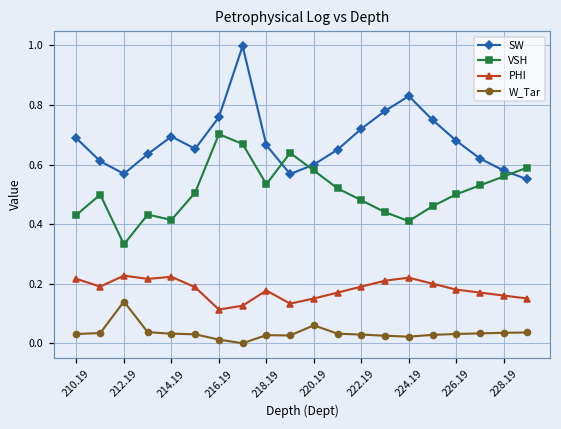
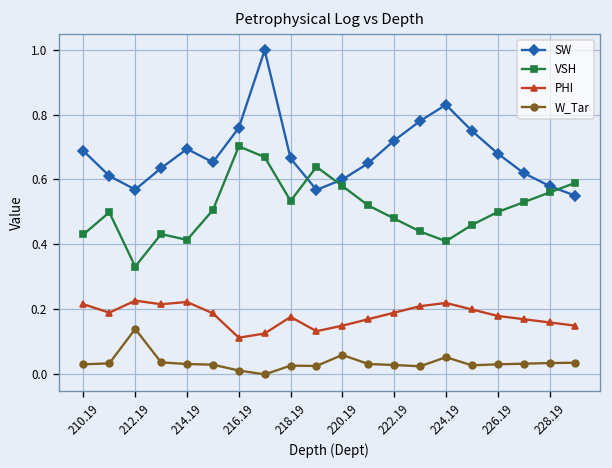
  {
    "SW": {
      "210.19": 0.69,
      "212.19": 0.57,
      "214.19": 0.69,
      "216.19": 0.76,
      "218.19": 0.67,
      "220.19": 0.60,
      "222.19": 0.72,
      "224.19": 0.83,
      "226.19": 0.68,
      "228.19": 0.58
    },
    "VSH": {
      "210.19": 0.43,
      "212.19": 0.33,
      "214.19": 0.41,
      "216.19": 0.70,
      "218.19": 0.53,
      "220.19": 0.58,
      "222.19": 0.48,
      "224.19": 0.41,
      "226.19": 0.50,
      "228.19": 0.56
    },
    "PHI": {
      "210.19": 0.22,
      "212.19": 0.23,
      "214.19": 0.22,
      "216.19": 0.11,
      "218.19": 0.18,
      "220.19": 0.15,
      "222.19": 0.19,
      "224.19": 0.22,
      "226.19": 0.18,
      "228.19": 0.16
    },
    "W_Tar": {
      "210.19": 0.03,
      "212.19": 0.14,
      "214.19": 0.03,
      "216.19": 0.01,
      "218.19": 0.03,
      "220.19": 0.06,
      "222.19": 0.03,
-     "224.19": 0.02,
+     "224.19": 0.05,
      "226.19": 0.03,
      "228.19": 0.04
    }
  }
